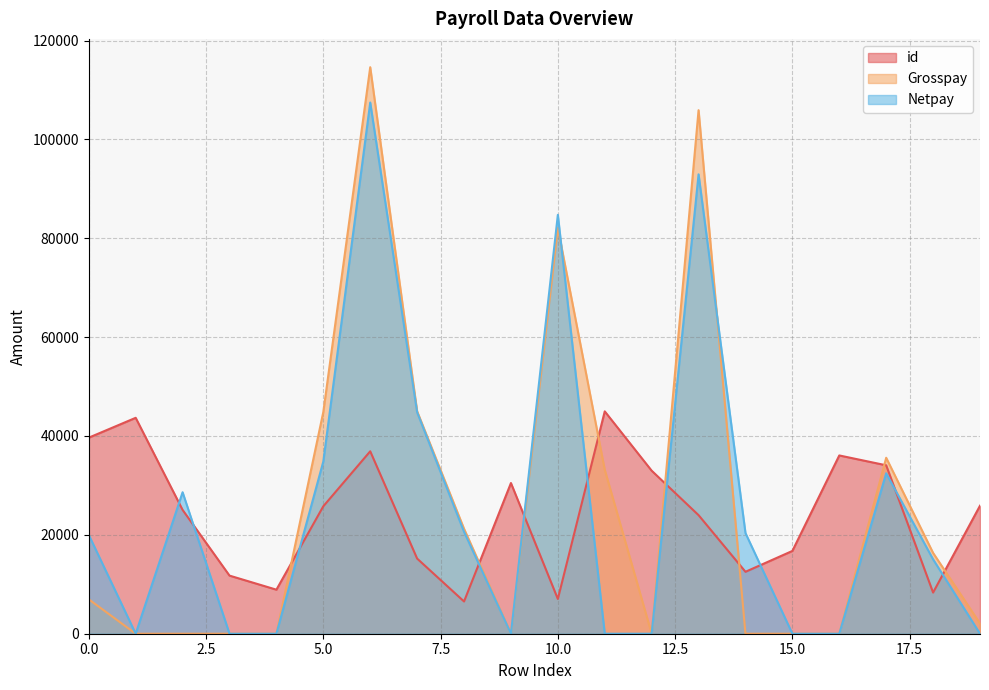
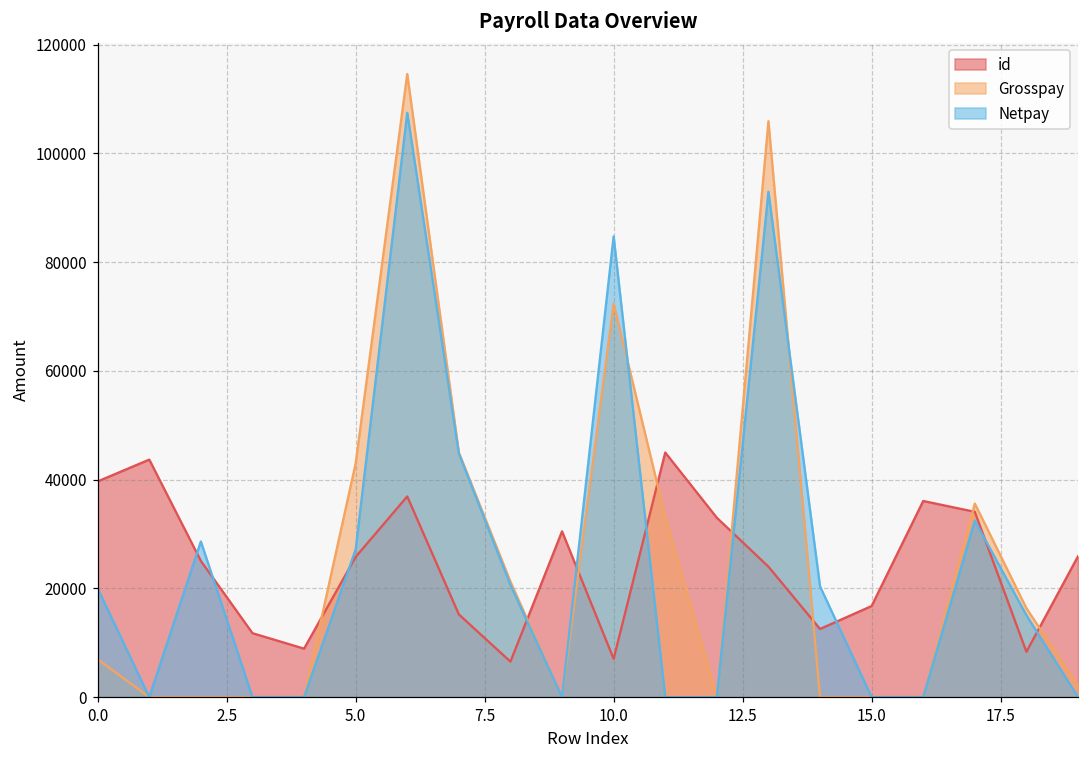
  {
    "id": {
      "0.0": 40000,
      "5.0": 26000,
      "10.0": 7000,
      "15.0": 17000
    },
    "Grosspay": {
      "0.0": 7000,
-     "5.0": 45000,
-     "10.0": 82000
+     "5.0": 43000,
+     "10.0": 72000
    },
    "Netpay": {
      "0.0": 20000,
-     "5.0": 35000,
+     "5.0": 27000,
      "10.0": 85000
    }
  }
